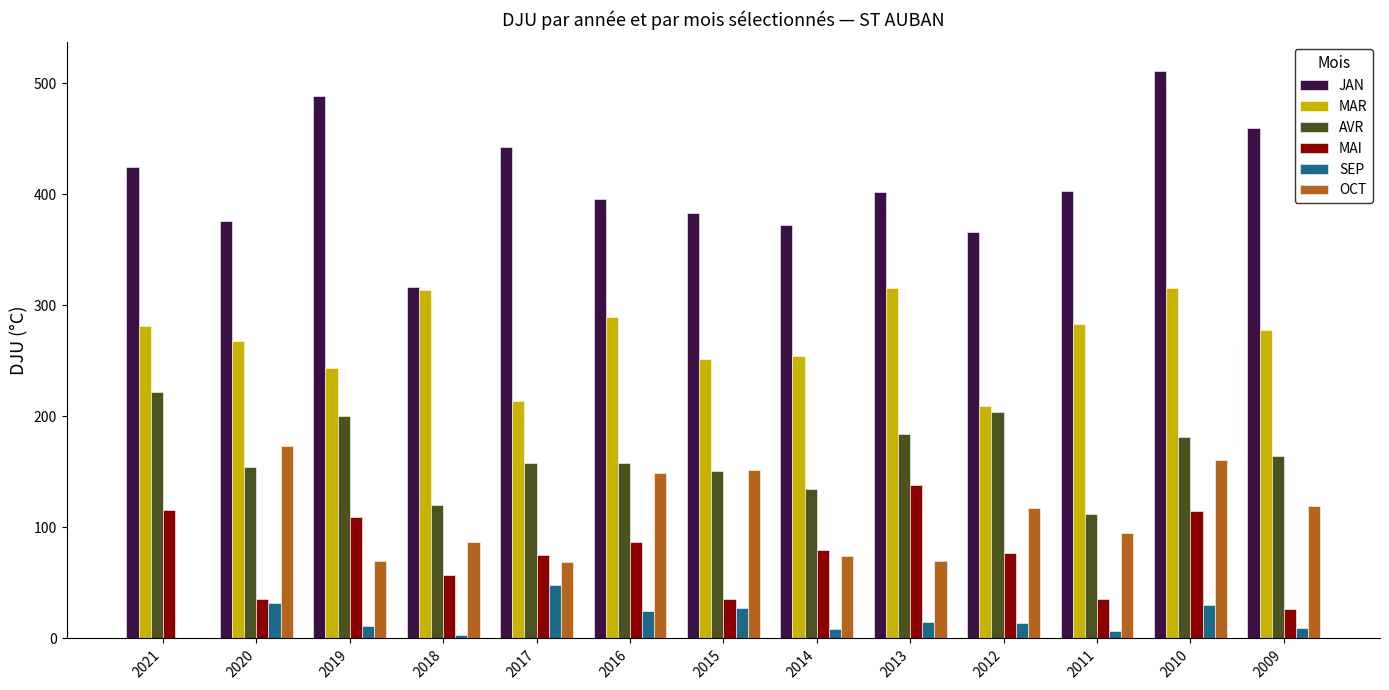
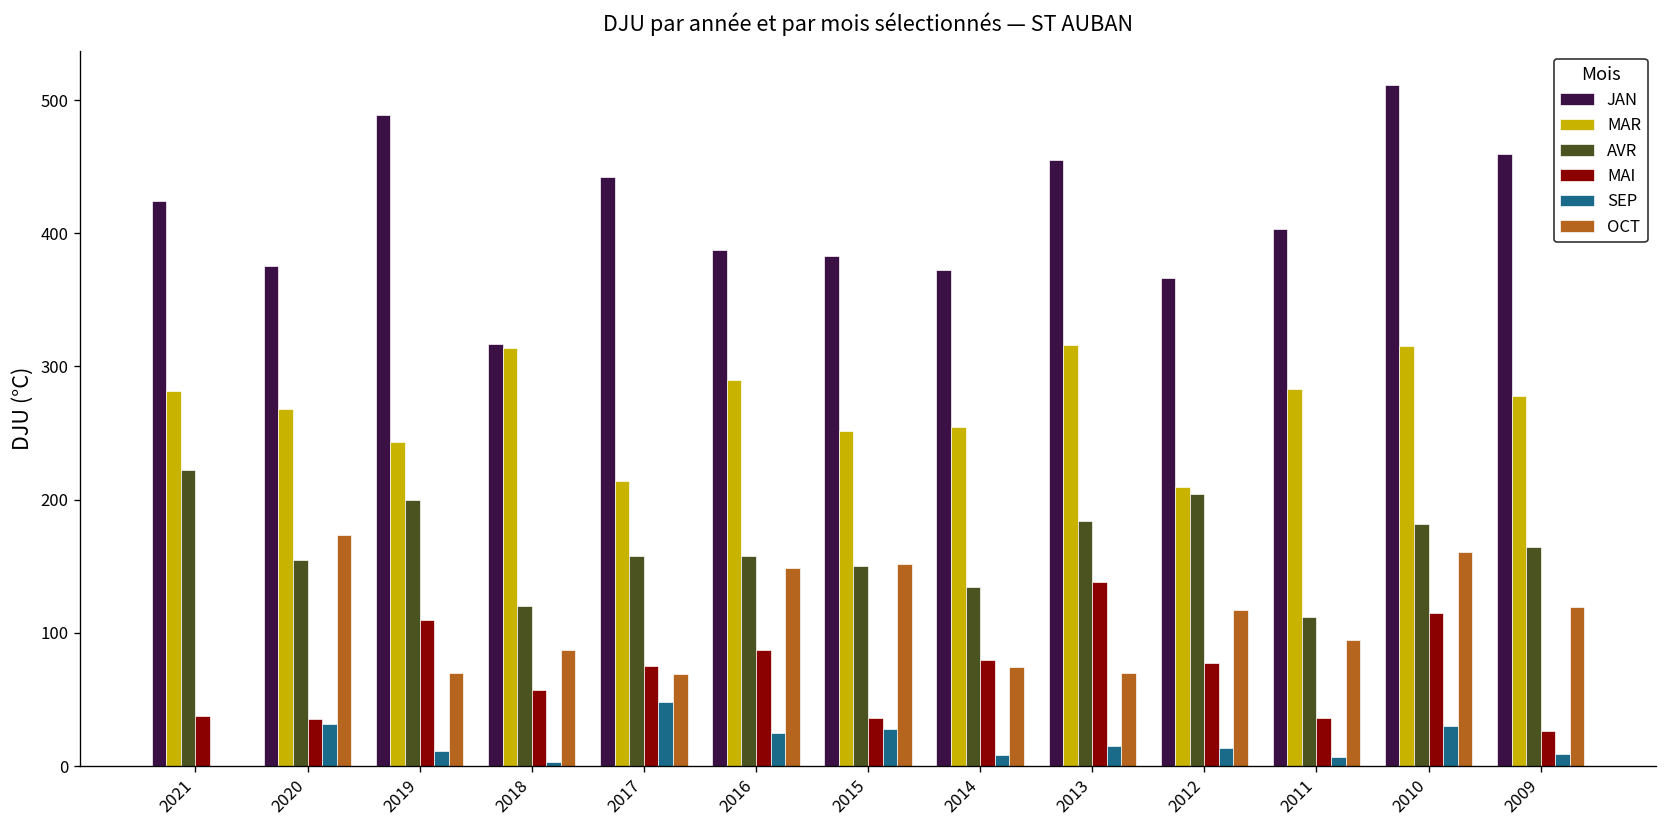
  {
    "JAN": {
      "2021": 424,
      "2020": 376,
      "2019": 489,
      "2018": 317,
      "2017": 443,
-     "2016": 396,
+     "2016": 387,
      "2015": 383,
      "2014": 373,
-     "2013": 402,
+     "2013": 455,
      "2012": 366,
      "2011": 403,
      "2010": 511,
      "2009": 460
    },
    "MAR": {
      "2021": 281,
      "2020": 268,
      "2019": 243,
      "2018": 314,
      "2017": 214,
      "2016": 290,
      "2015": 252,
      "2014": 254,
      "2013": 316,
      "2012": 210,
      "2011": 283,
      "2010": 315,
      "2009": 278
    },
    "AVR": {
      "2021": 222,
      "2020": 154,
      "2019": 200,
      "2018": 120,
      "2017": 158,
      "2016": 158,
      "2015": 151,
      "2014": 135,
      "2013": 184,
      "2012": 204,
      "2011": 112,
      "2010": 182,
      "2009": 165
    },
    "MAI": {
-     "2021": 116,
+     "2021": 38,
      "2020": 35,
      "2019": 110,
      "2018": 57,
      "2017": 75,
      "2016": 87,
      "2015": 36,
      "2014": 80,
      "2013": 138,
      "2012": 77,
      "2011": 36,
      "2010": 115,
      "2009": 26
    },
    "SEP": {
      "2021": 0,
      "2020": 32,
      "2019": 11,
      "2018": 3,
      "2017": 48,
      "2016": 25,
      "2015": 28,
      "2014": 9,
      "2013": 15,
      "2012": 14,
      "2011": 7,
      "2010": 30,
      "2009": 9
    },
    "OCT": {
      "2021": 0,
      "2020": 173,
      "2019": 70,
      "2018": 87,
      "2017": 69,
      "2016": 149,
      "2015": 152,
      "2014": 74,
      "2013": 70,
      "2012": 117,
      "2011": 95,
      "2010": 160,
      "2009": 119
    }
  }
